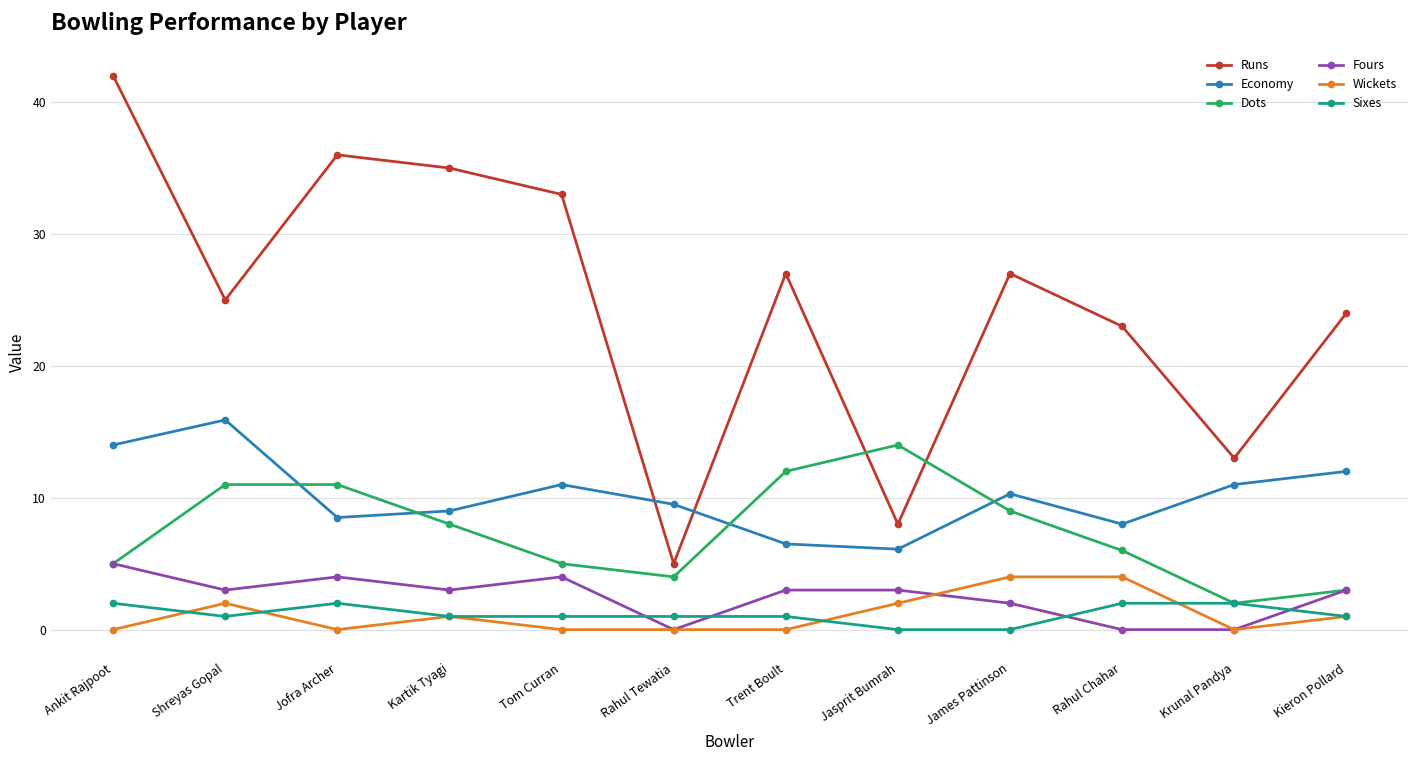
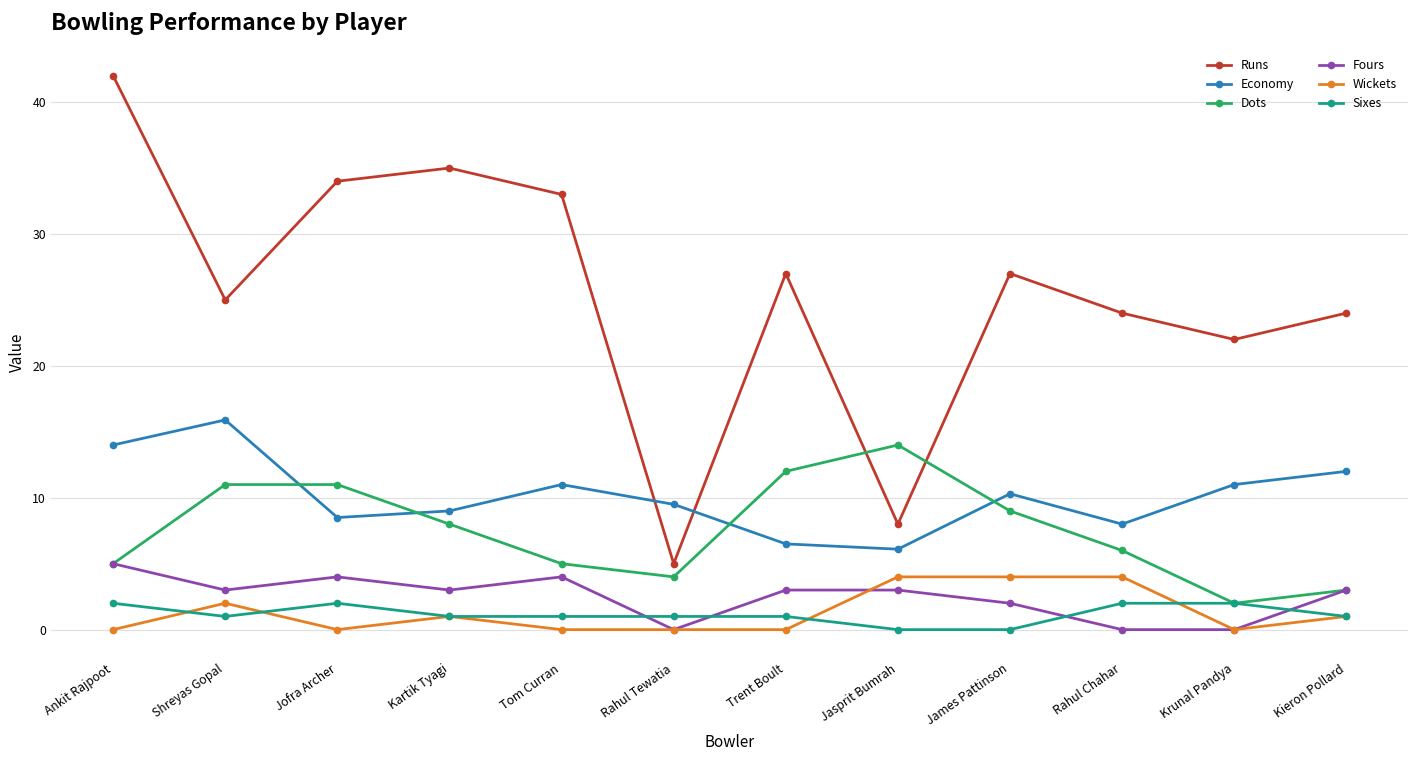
  {
    "Runs": {
      "Ankit Rajpoot": 42,
      "Shreyas Gopal": 25,
-     "Jofra Archer": 36,
+     "Jofra Archer": 34,
      "Kartik Tyagi": 35,
      "Tom Curran": 33,
      "Rahul Tewatia": 5,
      "Trent Boult": 27,
      "Jasprit Bumrah": 8,
      "James Pattinson": 27,
-     "Rahul Chahar": 23,
-     "Krunal Pandya": 13,
+     "Rahul Chahar": 24,
+     "Krunal Pandya": 22,
      "Kieron Pollard": 24
    },
    "Economy": {
      "Ankit Rajpoot": 14,
      "Shreyas Gopal": 16,
      "Jofra Archer": 8.5,
      "Kartik Tyagi": 9,
      "Tom Curran": 11,
      "Rahul Tewatia": 9.5,
      "Trent Boult": 6.5,
      "Jasprit Bumrah": 6,
      "James Pattinson": 10.3,
      "Rahul Chahar": 8,
      "Krunal Pandya": 11,
      "Kieron Pollard": 12
    },
    "Fours": {
      "Shreyas Gopal": 3,
      "Jofra Archer": 4,
      "Kartik Tyagi": 3,
      "Tom Curran": 4,
      "Trent Boult": 3,
      "Jasprit Bumrah": 3,
      "James Pattinson": 2,
      "Rahul Chahar": 0
    },
    "Wickets": {
      "Ankit Rajpoot": 0,
      "Shreyas Gopal": 2,
      "Jofra Archer": 0,
      "Tom Curran": 0,
      "Trent Boult": 0,
-     "Jasprit Bumrah": 2,
+     "Jasprit Bumrah": 4,
      "James Pattinson": 4,
      "Rahul Chahar": 4
    }
  }
